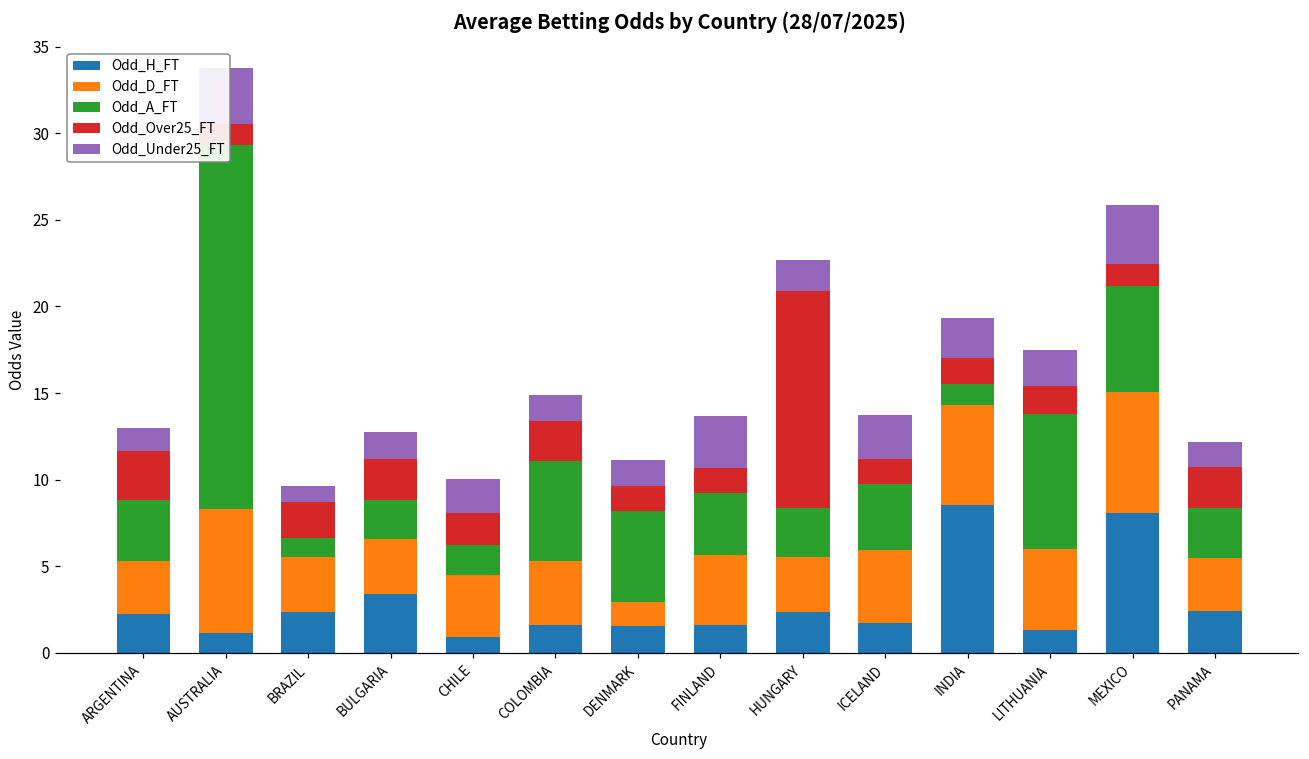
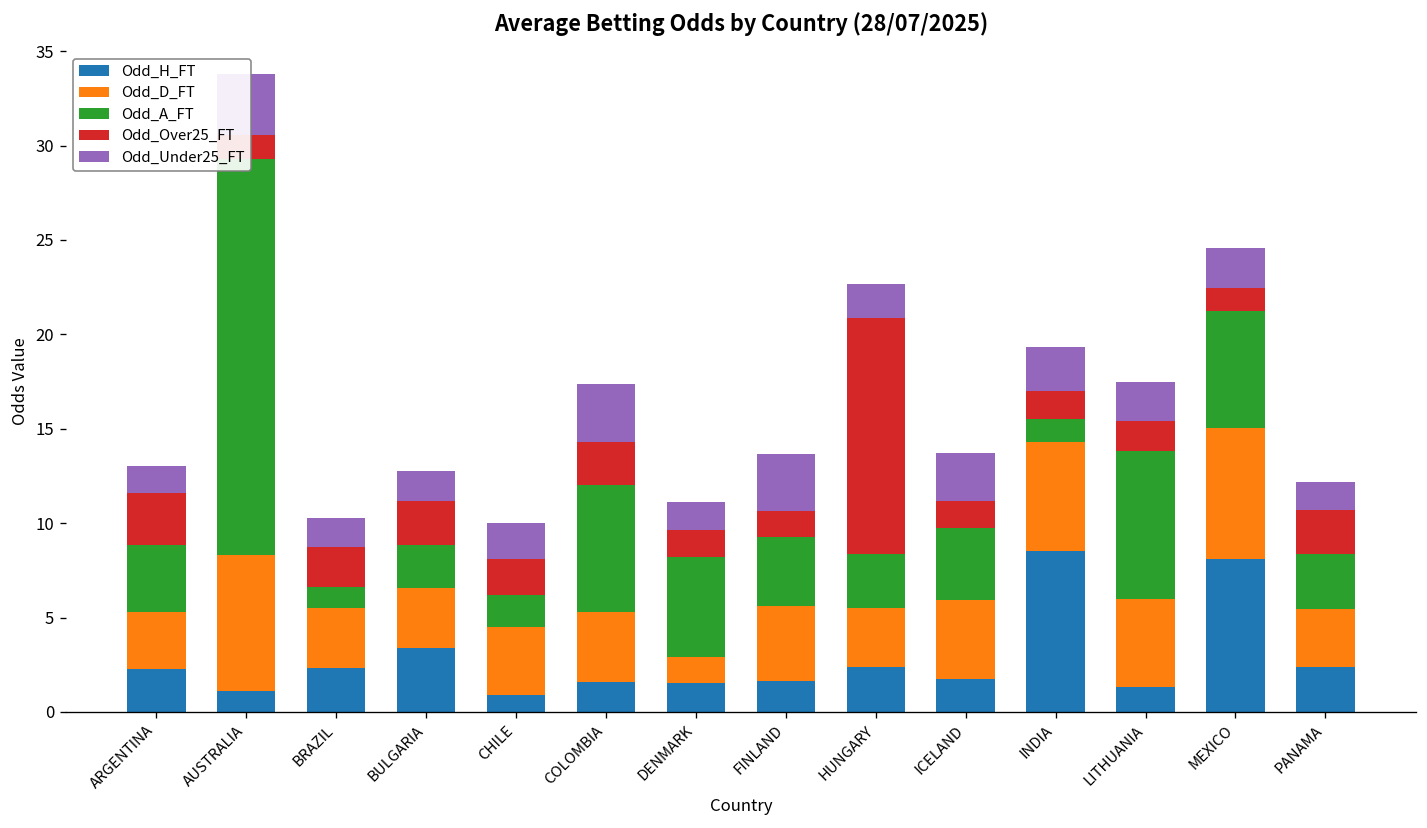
  {
    "Odd_H_FT": {
      "ARGENTINA": 2.3,
      "AUSTRALIA": 1.1,
      "BRAZIL": 2.4,
      "BULGARIA": 3.4,
      "CHILE": 0.9,
      "COLOMBIA": 1.6,
      "DENMARK": 1.5,
      "FINLAND": 1.6,
      "HUNGARY": 2.4,
      "ICELAND": 1.7,
      "INDIA": 8.5,
      "LITHUANIA": 1.3,
      "MEXICO": 8.1,
      "PANAMA": 2.4
    },
    "Odd_D_FT": {
      "ARGENTINA": 3.0,
      "AUSTRALIA": 7.2,
      "BRAZIL": 3.2,
      "BULGARIA": 3.2,
      "CHILE": 3.6,
      "COLOMBIA": 3.7,
      "DENMARK": 1.4,
      "FINLAND": 4.0,
      "HUNGARY": 3.2,
      "ICELAND": 4.2,
      "INDIA": 5.8,
      "LITHUANIA": 4.7,
      "MEXICO": 6.9,
      "PANAMA": 3.1
    },
    "Odd_A_FT": {
      "ARGENTINA": 3.5,
      "BRAZIL": 1.1,
      "BULGARIA": 2.3,
      "CHILE": 1.7,
-     "COLOMBIA": 5.8,
+     "COLOMBIA": 6.8,
      "DENMARK": 5.3,
      "FINLAND": 3.6,
      "HUNGARY": 2.8,
      "ICELAND": 3.8,
      "INDIA": 1.2,
      "LITHUANIA": 7.8,
      "MEXICO": 6.2,
      "PANAMA": 2.9
    },
    "Odd_Over25_FT": {
      "ARGENTINA": 2.8,
      "BRAZIL": 2.1,
      "BULGARIA": 2.3,
      "CHILE": 1.9,
      "COLOMBIA": 2.3,
      "DENMARK": 1.4,
      "FINLAND": 1.4,
      "HUNGARY": 12.5,
      "ICELAND": 1.4,
      "INDIA": 1.5,
      "LITHUANIA": 1.6,
      "MEXICO": 1.3,
      "PANAMA": 2.3
    },
    "Odd_Under25_FT": {
      "ARGENTINA": 1.4,
-     "BRAZIL": 0.9,
+     "BRAZIL": 1.5,
      "BULGARIA": 1.6,
      "CHILE": 1.9,
-     "COLOMBIA": 1.5,
+     "COLOMBIA": 3.1,
      "DENMARK": 1.5,
      "FINLAND": 3.0,
      "HUNGARY": 1.8,
      "ICELAND": 2.6,
      "INDIA": 2.3,
      "LITHUANIA": 2.1,
-     "MEXICO": 3.4,
+     "MEXICO": 2.1,
      "PANAMA": 1.5
    }
  }
